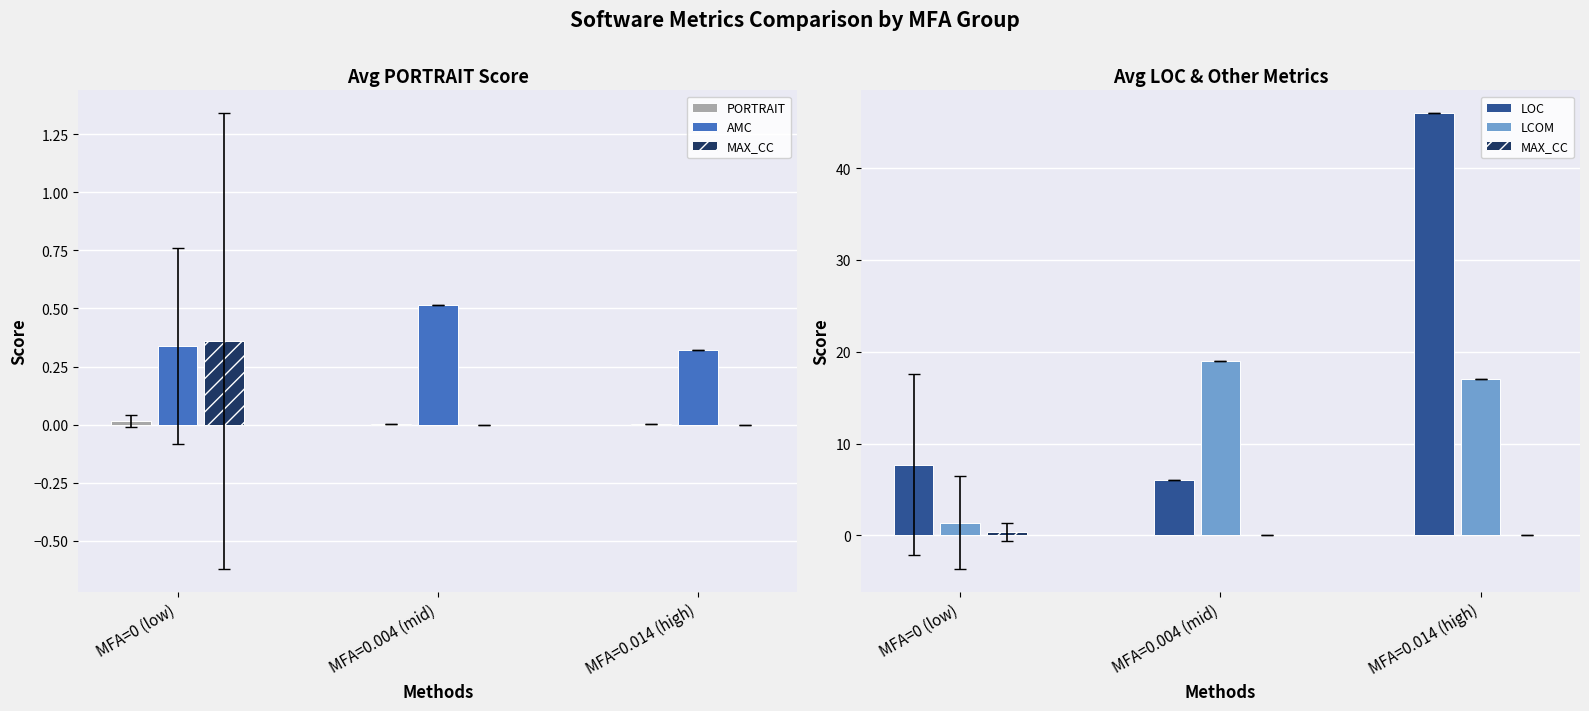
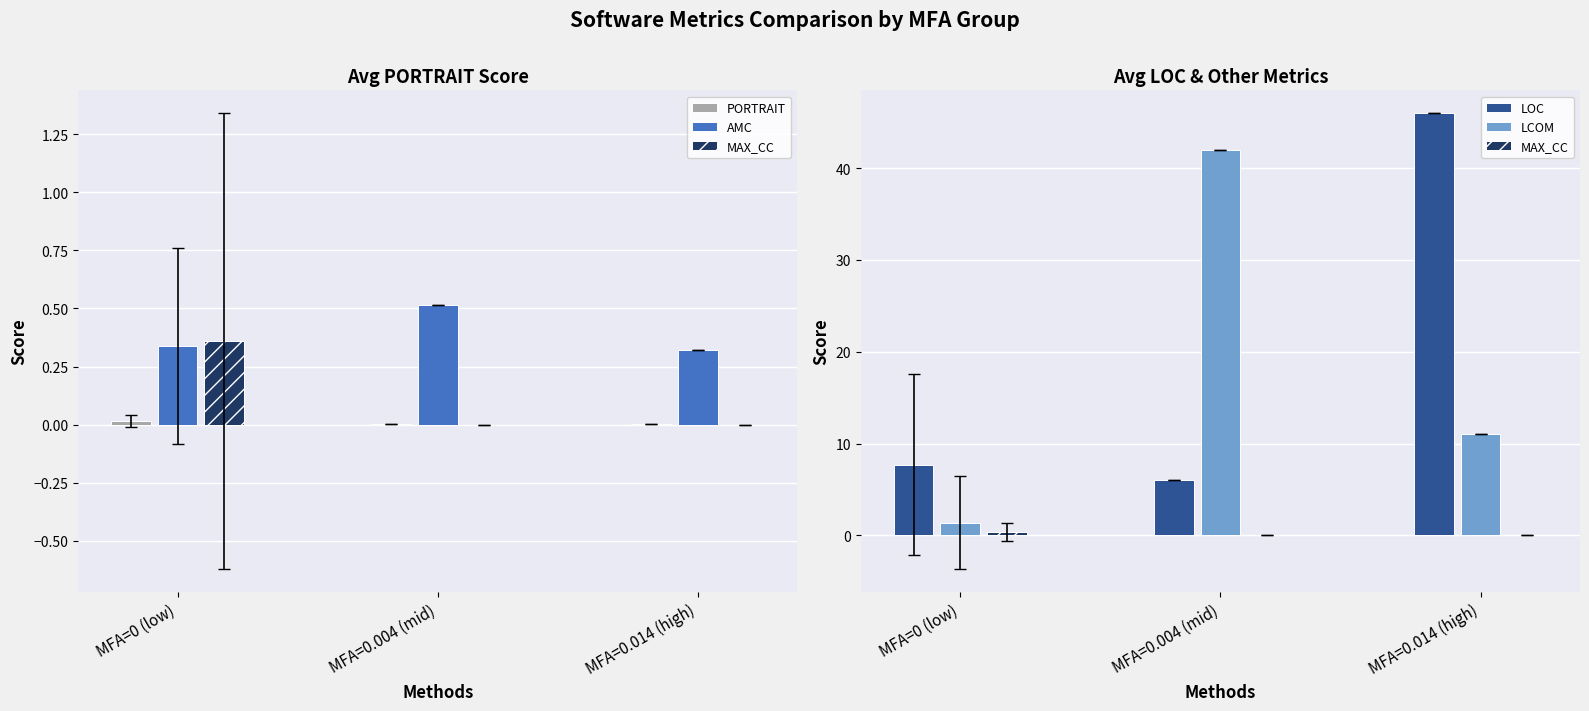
  {
    "Avg PORTRAIT Score": {
      "PORTRAIT": {
        "MFA=0 (low)": 0.01
      },
      "MAX_CC": {
        "MFA=0 (low)": 0.36,
        "MFA=0.004 (mid)": 0.00,
        "MFA=0.014 (high)": 0.00
      }
    },
    "Avg LOC & Other Metrics": {
      "LCOM": {
        "MFA=0 (low)": 1,
-       "MFA=0.004 (mid)": 19,
-       "MFA=0.014 (high)": 17
+       "MFA=0.004 (mid)": 42,
+       "MFA=0.014 (high)": 11
      }
    }
  }
